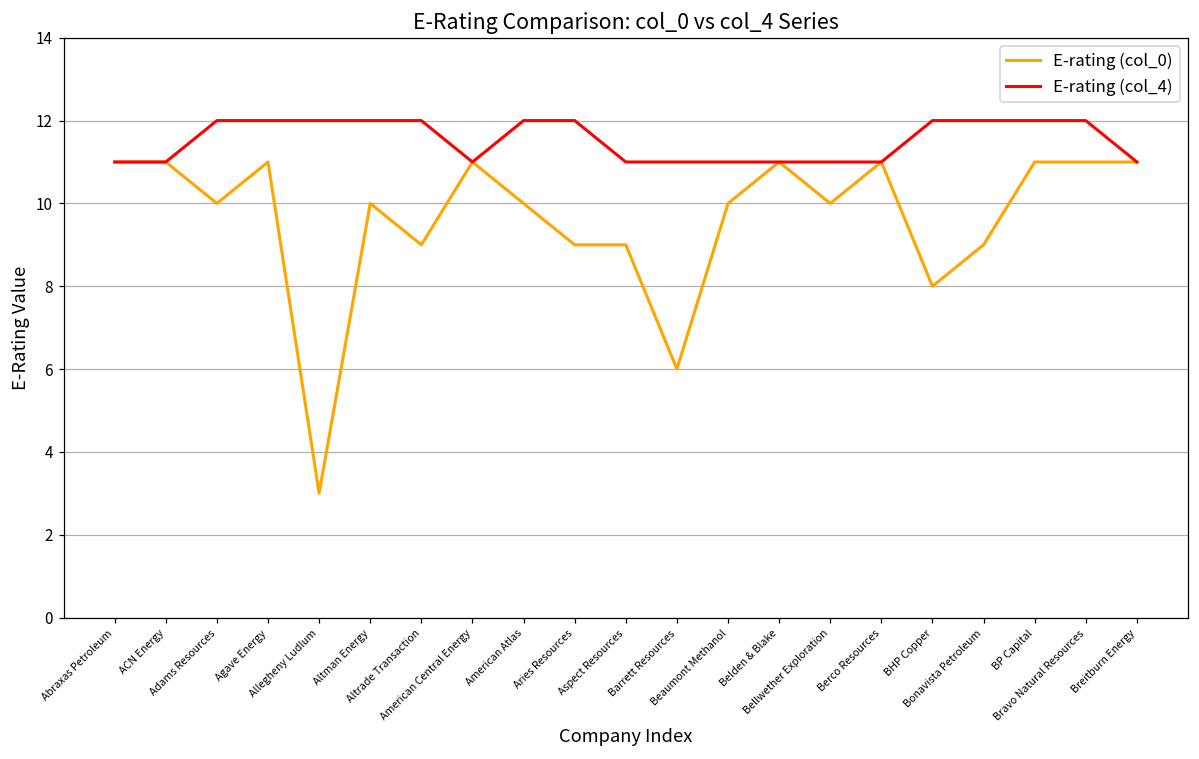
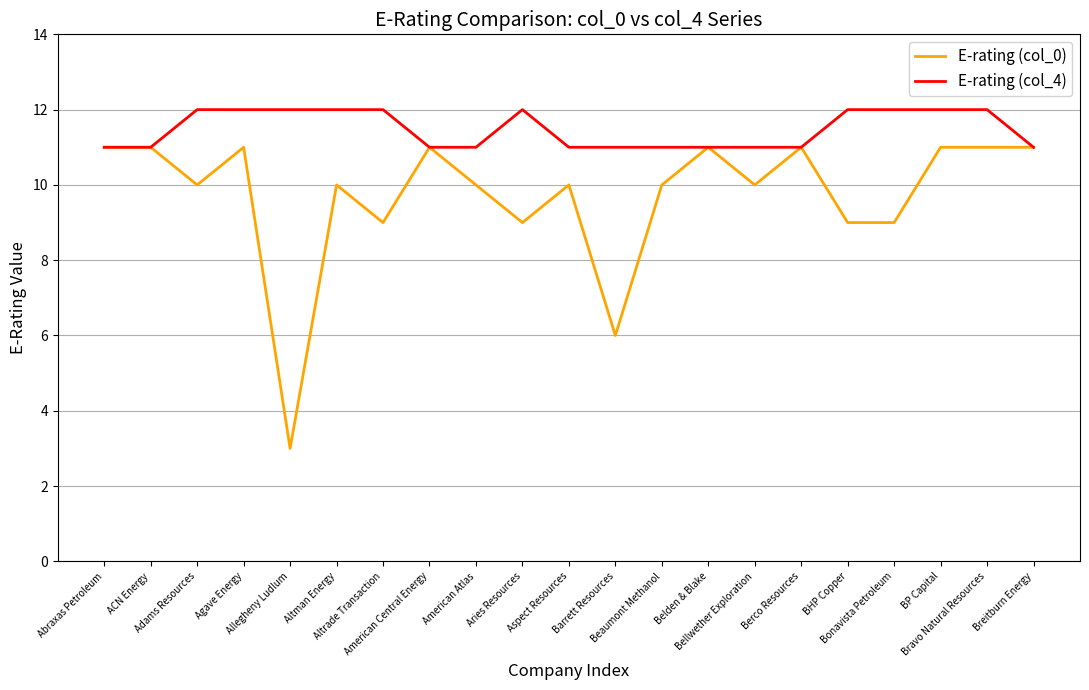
  {
    "E-rating (col_0)": {
      "Adams Resources": 10,
      "Agave Energy": 11,
      "Allegheny Ludlum": 3,
      "Altman Energy": 10,
      "Altrade Transaction": 9,
      "American Atlas": 10,
      "Aries Resources": 9,
-     "Aspect Resources": 9,
+     "Aspect Resources": 10,
      "Barrett Resources": 6,
      "Beaumont Methanol": 10,
      "Bellwether Exploration": 10,
-     "BHP Copper": 8,
+     "BHP Copper": 9,
      "Bonavista Petroleum": 9,
      "BP Capital": 11,
      "Bravo Natural Resources": 11
    },
    "E-rating (col_4)": {
      "Adams Resources": 12,
      "Agave Energy": 12,
      "Allegheny Ludlum": 12,
      "Altman Energy": 12,
      "Altrade Transaction": 12,
-     "American Atlas": 12,
+     "American Atlas": 11,
      "Aries Resources": 12,
      "Aspect Resources": 11,
      "Barrett Resources": 11,
      "Beaumont Methanol": 11,
      "Bellwether Exploration": 11,
      "BHP Copper": 12,
      "Bonavista Petroleum": 12,
      "BP Capital": 12,
      "Bravo Natural Resources": 12
    }
  }
